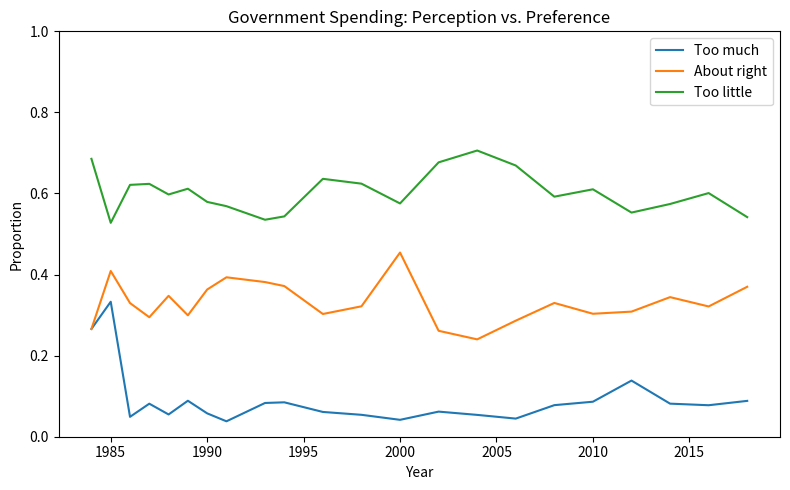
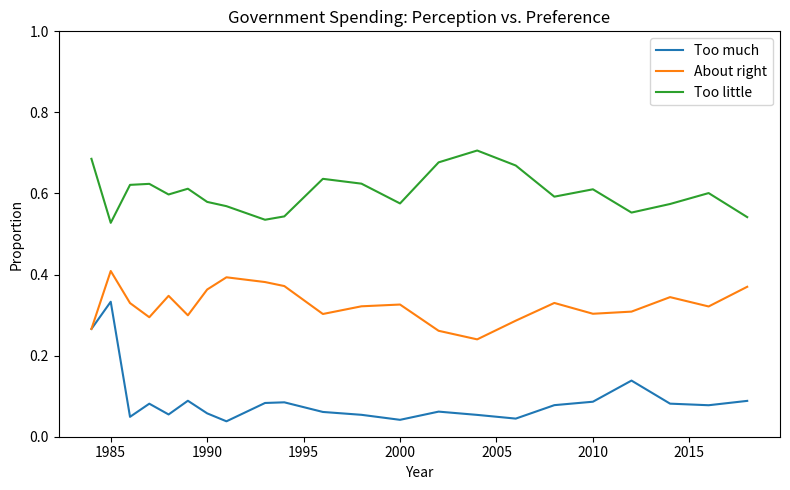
  {
    "Too much": {
      "1985": 0.33,
      "1990": 0.06,
      "2000": 0.04,
      "2010": 0.09
    },
    "About right": {
      "1985": 0.41,
      "1990": 0.36,
-     "2000": 0.45,
+     "2000": 0.33,
      "2010": 0.30
    },
    "Too little": {
      "1985": 0.53,
      "1990": 0.58,
      "2000": 0.58,
      "2010": 0.61
    }
  }
